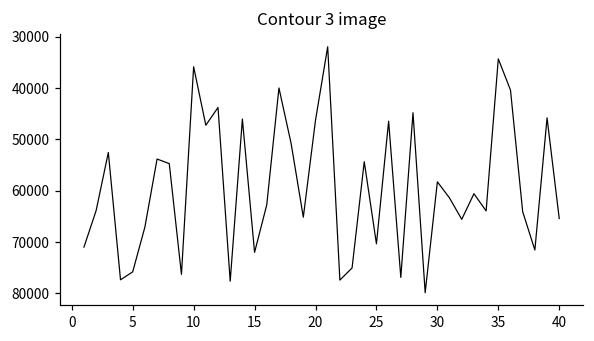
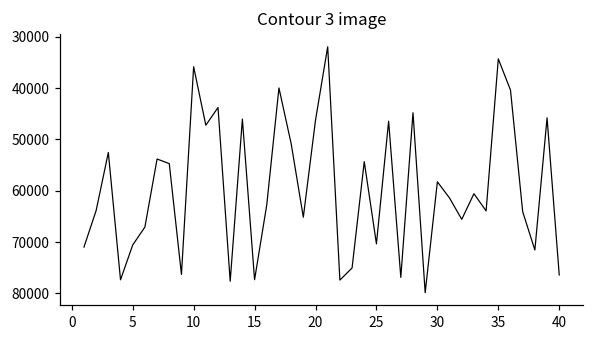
  {
-   "5": 76000,
+   "5": 71000,
    "10": 36000,
-   "15": 72000,
+   "15": 77000,
    "20": 46000,
    "25": 70000,
    "30": 58000,
    "35": 34000,
-   "40": 65000
+   "40": 76000
  }
